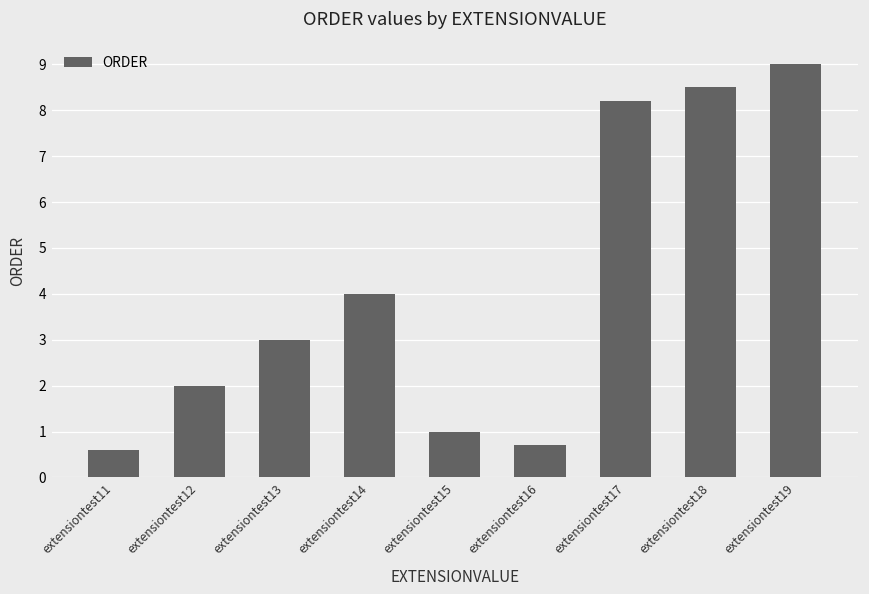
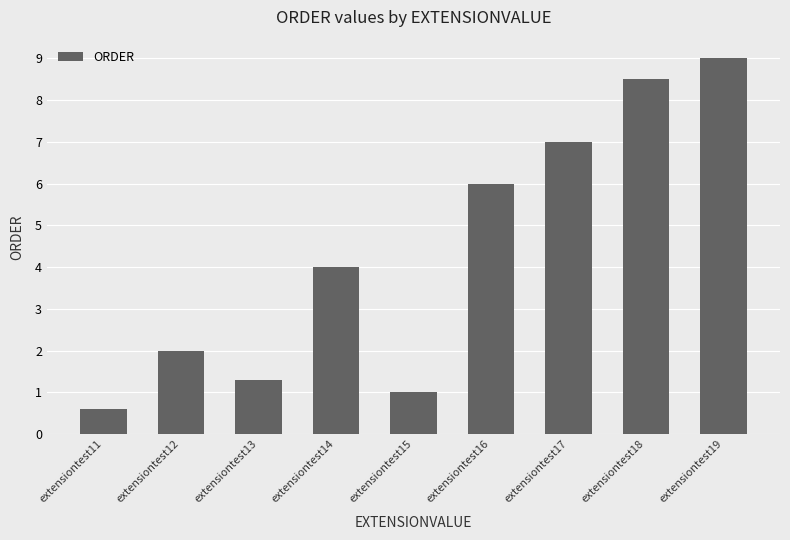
  {
    "extensiontest11": 0.6,
    "extensiontest12": 2.0,
-   "extensiontest13": 3.0,
+   "extensiontest13": 1.3,
    "extensiontest14": 4.0,
    "extensiontest15": 1.0,
-   "extensiontest16": 0.7,
-   "extensiontest17": 8.2,
+   "extensiontest16": 6.0,
+   "extensiontest17": 7.0,
    "extensiontest18": 8.5,
    "extensiontest19": 9.0
  }
